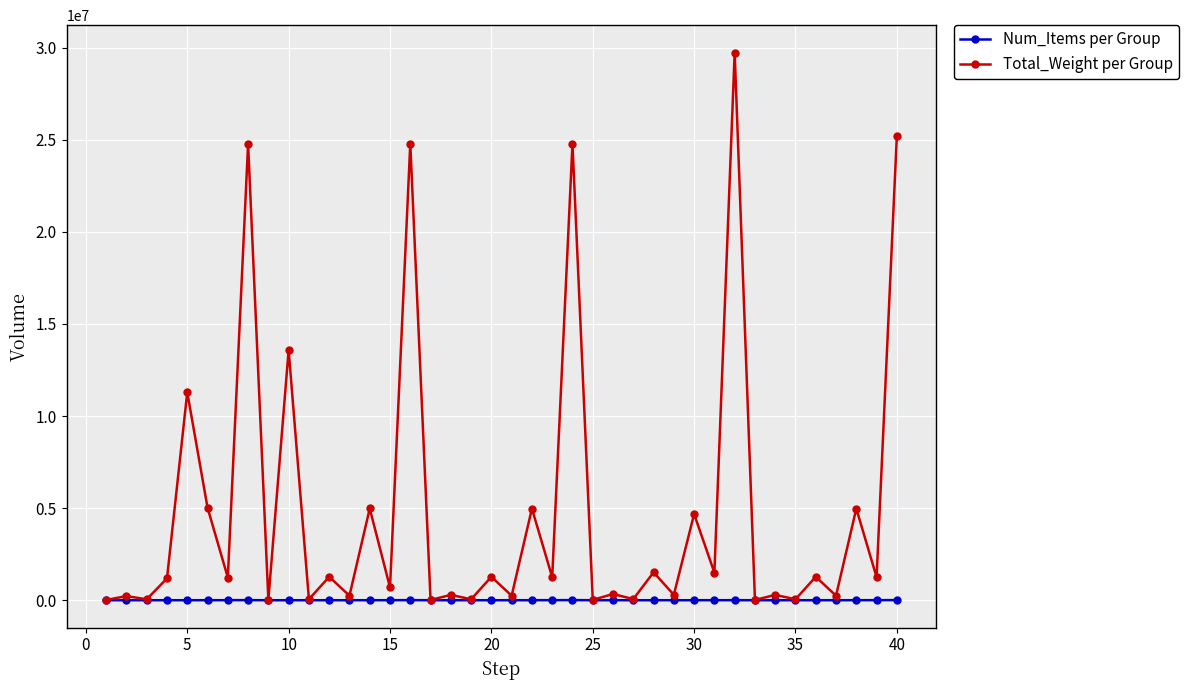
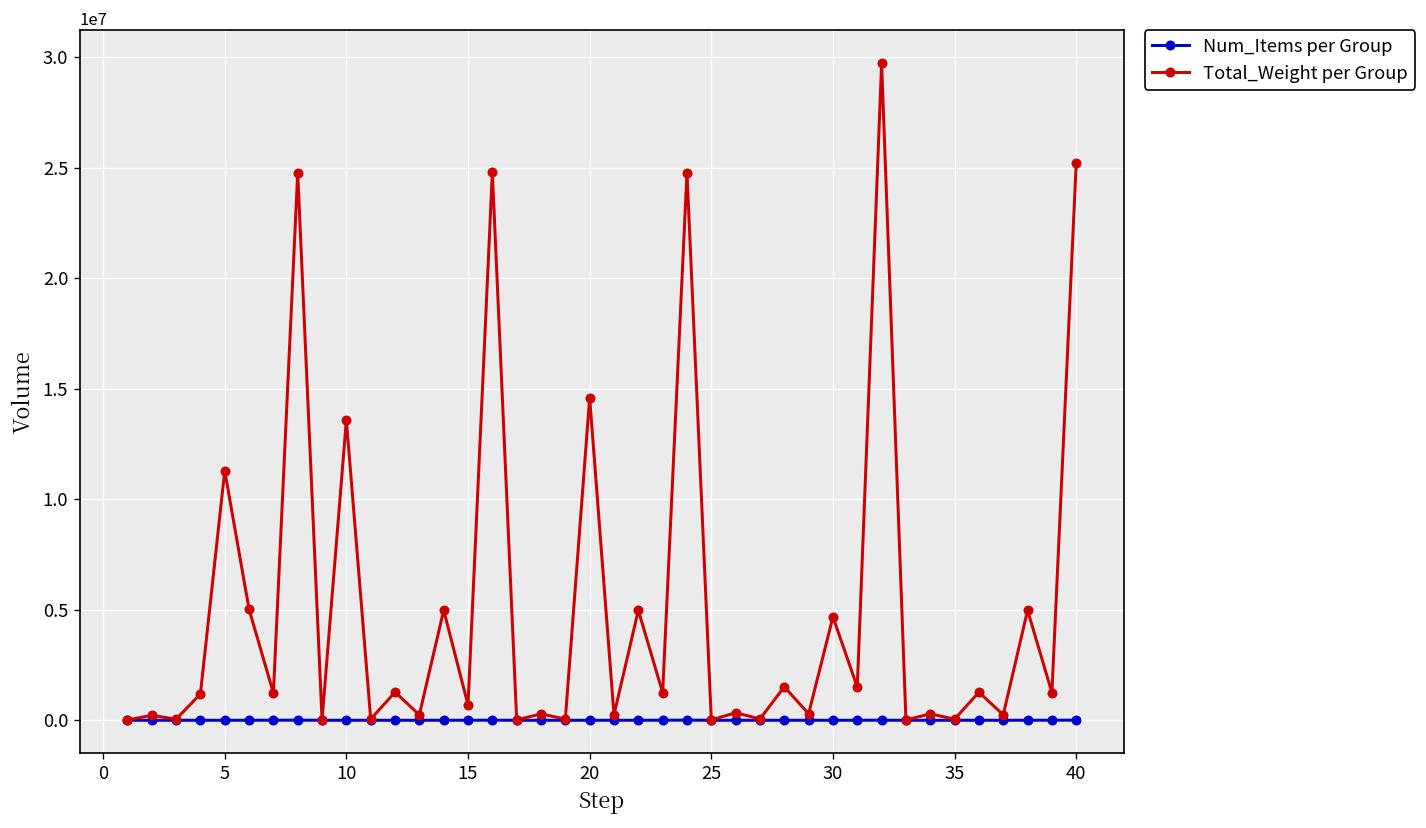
  {
    "Num_Items per Group": {
      "5": 0,
      "10": 0,
      "15": 0,
      "20": 0,
      "30": 0,
      "40": 0
    },
    "Total_Weight per Group": {
      "5": 11300000,
      "10": 13600000,
      "15": 700000,
-     "20": 1300000,
+     "20": 14600000,
      "30": 4700000,
      "40": 25200000
    }
  }
